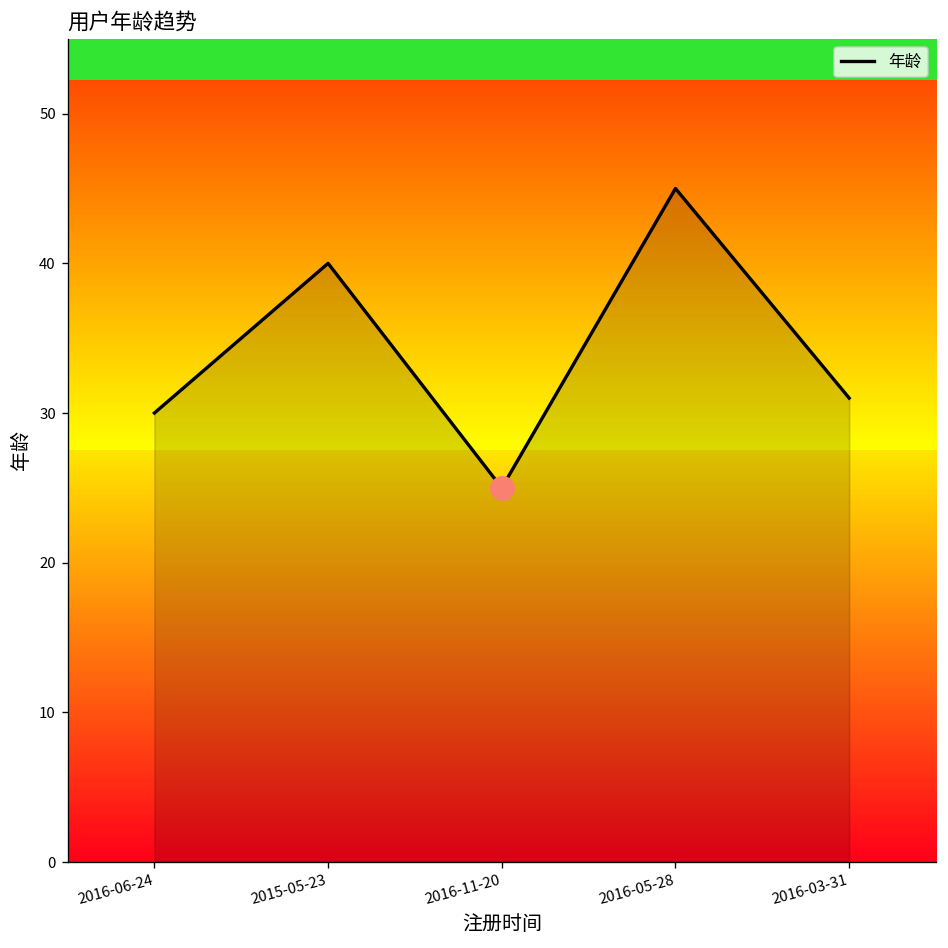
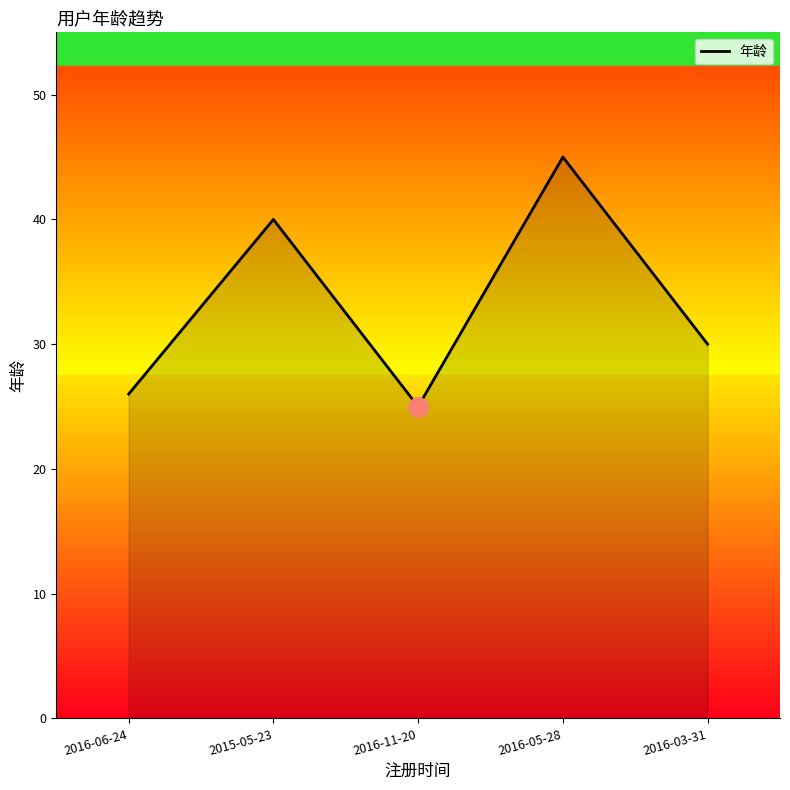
  {
    "年龄": {
-     "2016-06-24": 30,
+     "2016-06-24": 26,
      "2015-05-23": 40,
      "2016-05-28": 45,
-     "2016-03-31": 31
+     "2016-03-31": 30
    }
  }
